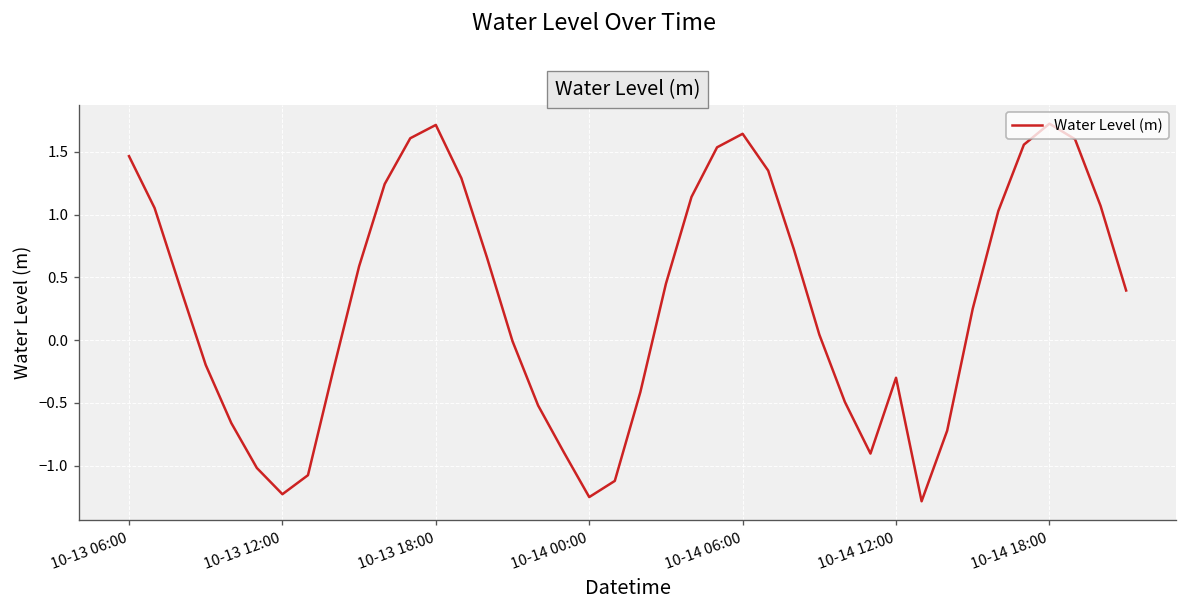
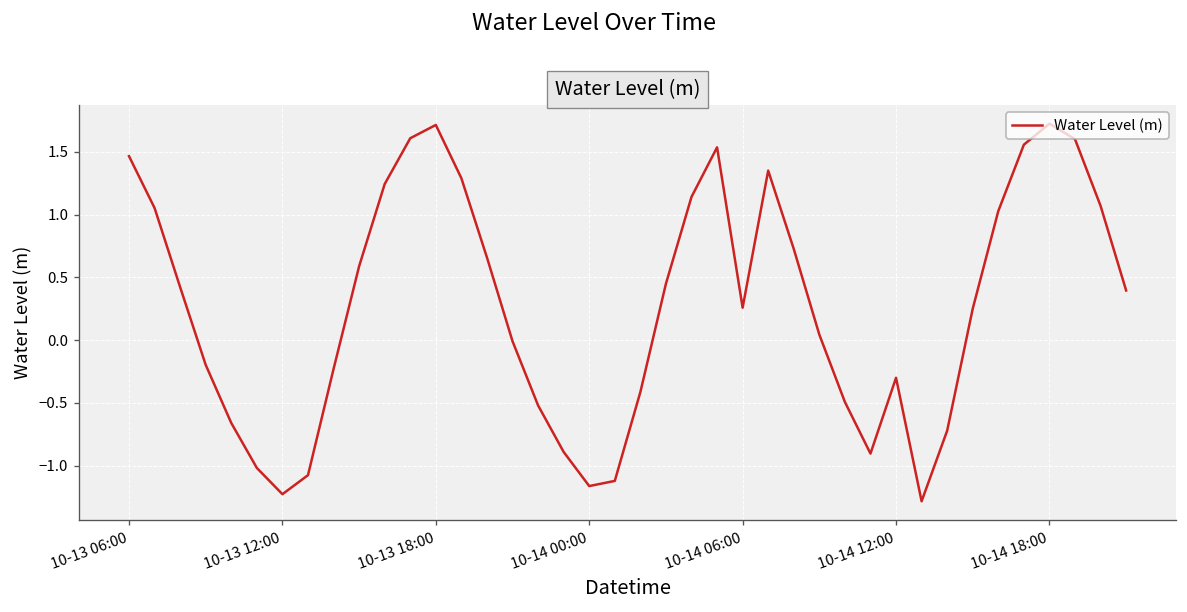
  {
    "10-13 06:00": 1.47,
    "10-13 12:00": -1.23,
    "10-13 18:00": 1.72,
-   "10-14 00:00": -1.25,
-   "10-14 06:00": 1.64,
+   "10-14 00:00": -1.16,
+   "10-14 06:00": 0.26,
    "10-14 12:00": -0.30
  }
